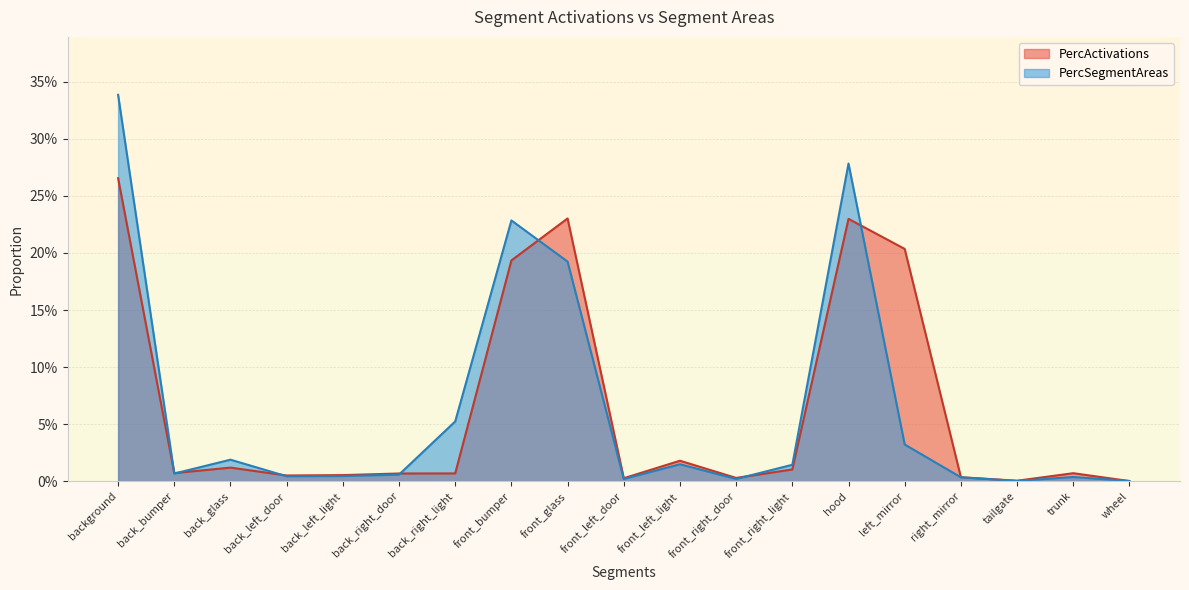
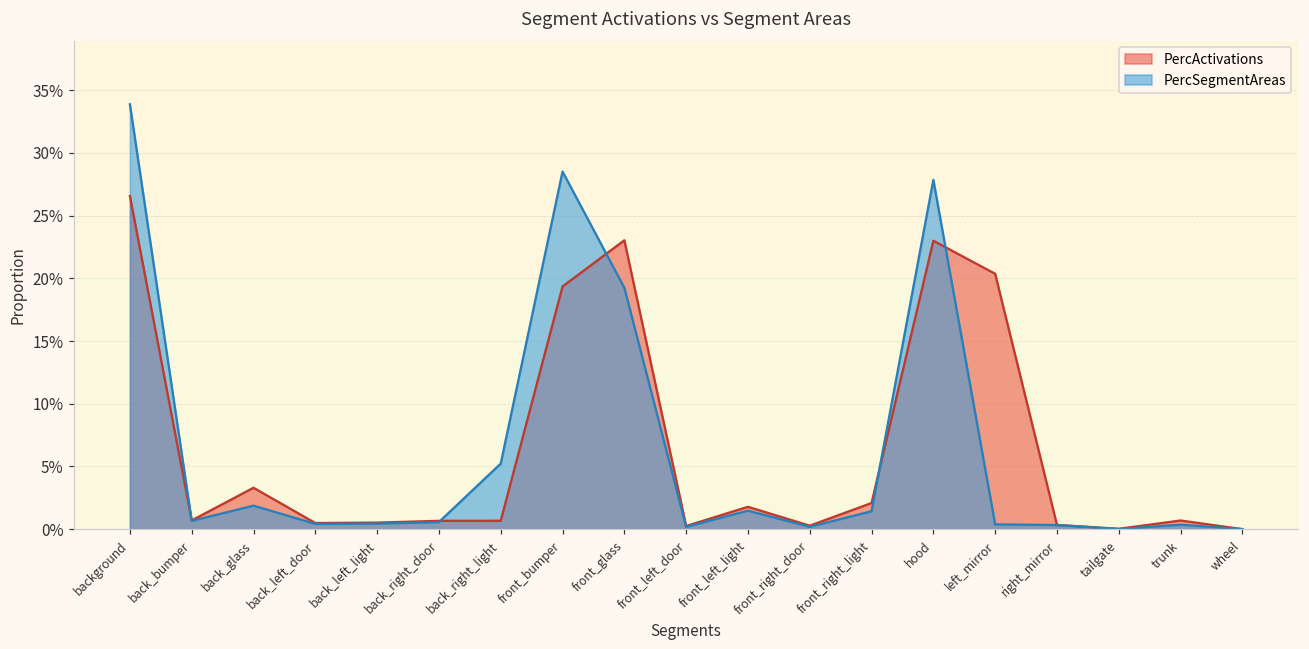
  {
    "PercActivations": {
      "background": "26.6%",
-     "back_glass": "1.2%",
+     "back_glass": "3.3%",
      "back_right_light": "0.7%",
      "front_bumper": "19.3%",
      "front_glass": "23.0%",
      "front_left_light": "1.8%",
-     "front_right_light": "1.0%",
+     "front_right_light": "2.1%",
      "hood": "23.0%",
      "left_mirror": "20.4%",
      "trunk": "0.7%"
    },
    "PercSegmentAreas": {
      "background": "33.9%",
      "back_glass": "1.9%",
      "back_right_light": "5.2%",
-     "front_bumper": "22.9%",
+     "front_bumper": "28.5%",
      "front_glass": "19.2%",
      "front_left_light": "1.5%",
      "front_right_light": "1.4%",
      "hood": "27.8%",
-     "left_mirror": "3.2%",
+     "left_mirror": "0.4%",
      "trunk": "0.4%"
    }
  }
